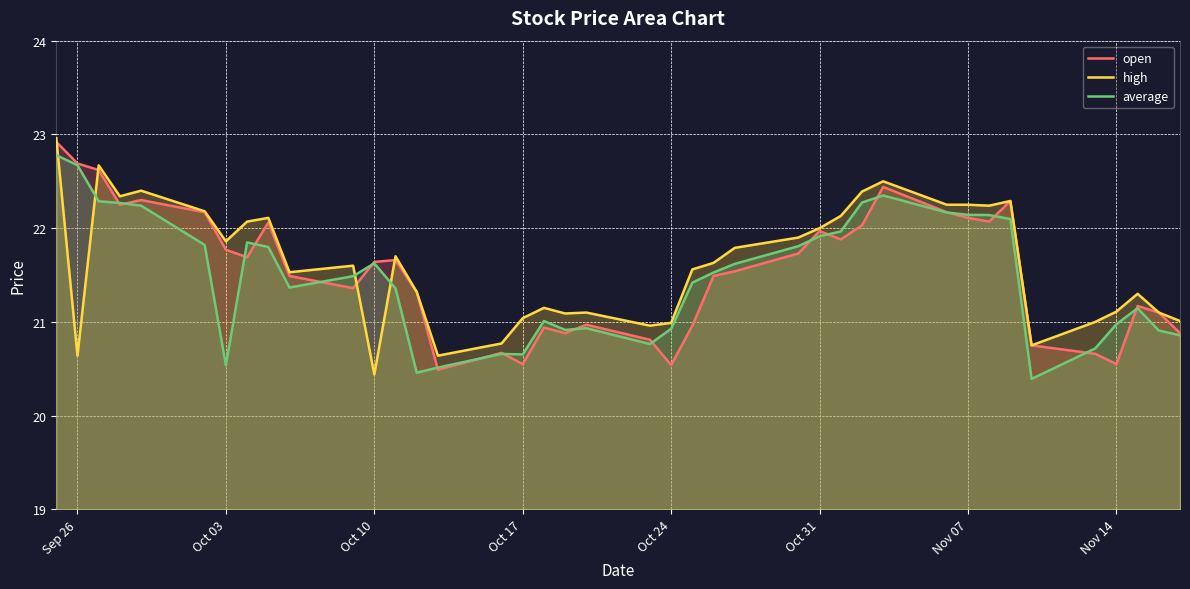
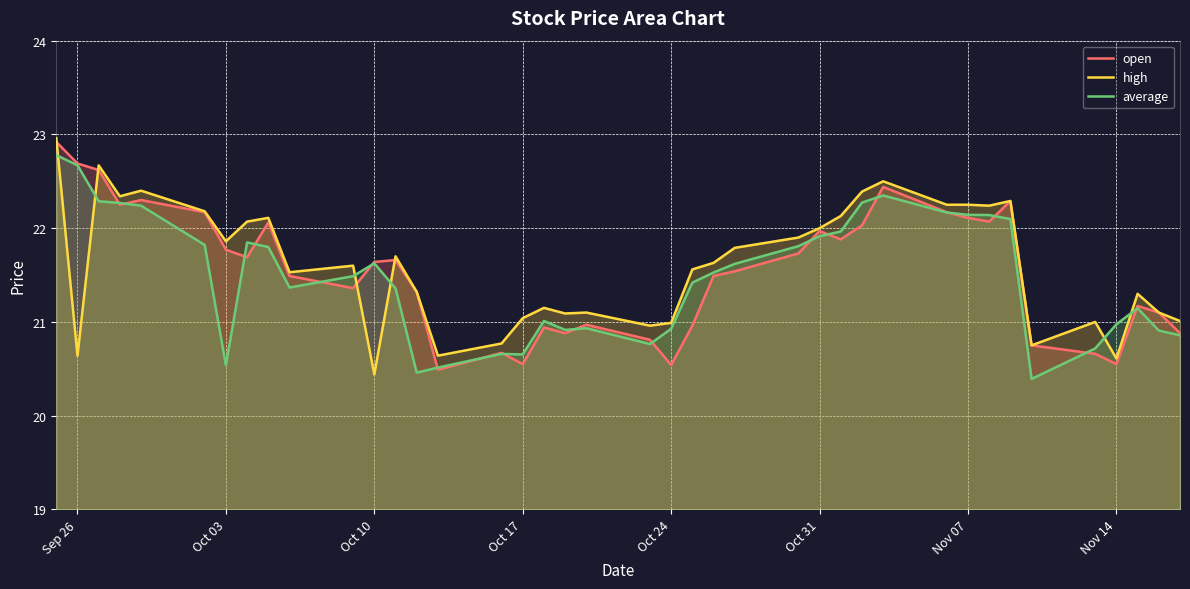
  {
    "open": {
      "Oct 03": 21.8,
      "Oct 17": 20.6,
      "Oct 24": 20.5,
      "Oct 31": 22.0,
      "Nov 07": 22.1,
      "Nov 14": 20.6
    },
    "high": {
      "Sep 26": 20.6,
      "Oct 03": 21.9,
      "Oct 10": 20.4,
      "Oct 17": 21.0,
      "Oct 24": 21.0,
      "Oct 31": 22.0,
      "Nov 07": 22.3,
-     "Nov 14": 21.1
+     "Nov 14": 20.6
    },
    "average": {
      "Oct 03": 20.5,
      "Oct 17": 20.7,
      "Oct 24": 20.9,
      "Oct 31": 21.9,
      "Nov 07": 22.1,
      "Nov 14": 21.0
    }
  }
